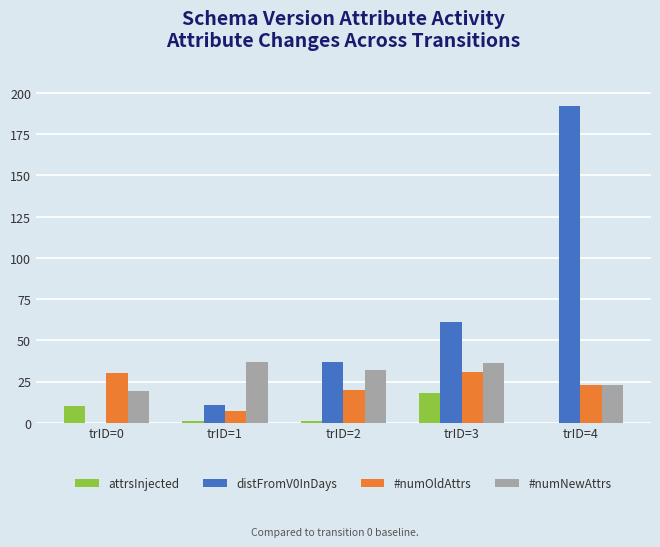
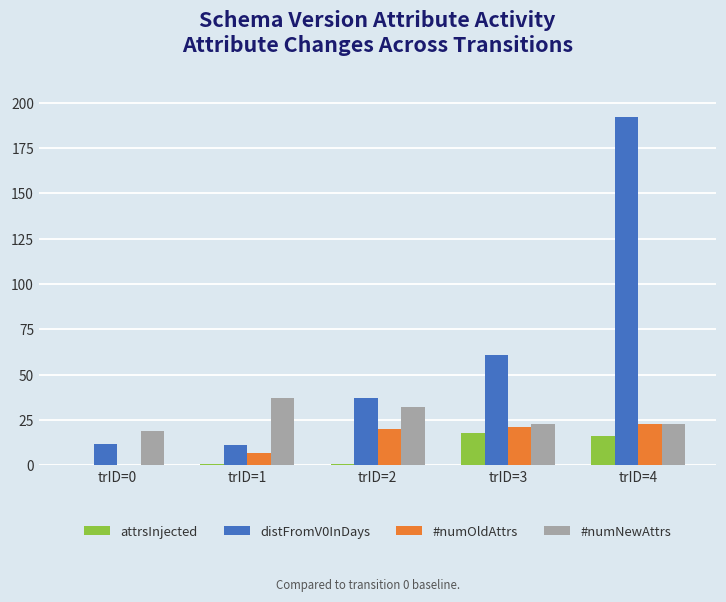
  {
    "attrsInjected": {
-     "trID=0": 10,
+     "trID=0": 0,
      "trID=3": 18,
-     "trID=4": 0
+     "trID=4": 16
    },
    "distFromV0InDays": {
-     "trID=0": 0,
+     "trID=0": 12,
      "trID=1": 11,
      "trID=2": 37,
      "trID=3": 61,
      "trID=4": 192
    },
    "#numOldAttrs": {
-     "trID=0": 30,
+     "trID=0": 0,
      "trID=1": 7,
      "trID=2": 20,
-     "trID=3": 31,
+     "trID=3": 21,
      "trID=4": 23
    },
    "#numNewAttrs": {
      "trID=0": 19,
      "trID=1": 37,
      "trID=2": 32,
-     "trID=3": 36,
+     "trID=3": 23,
      "trID=4": 23
    }
  }
